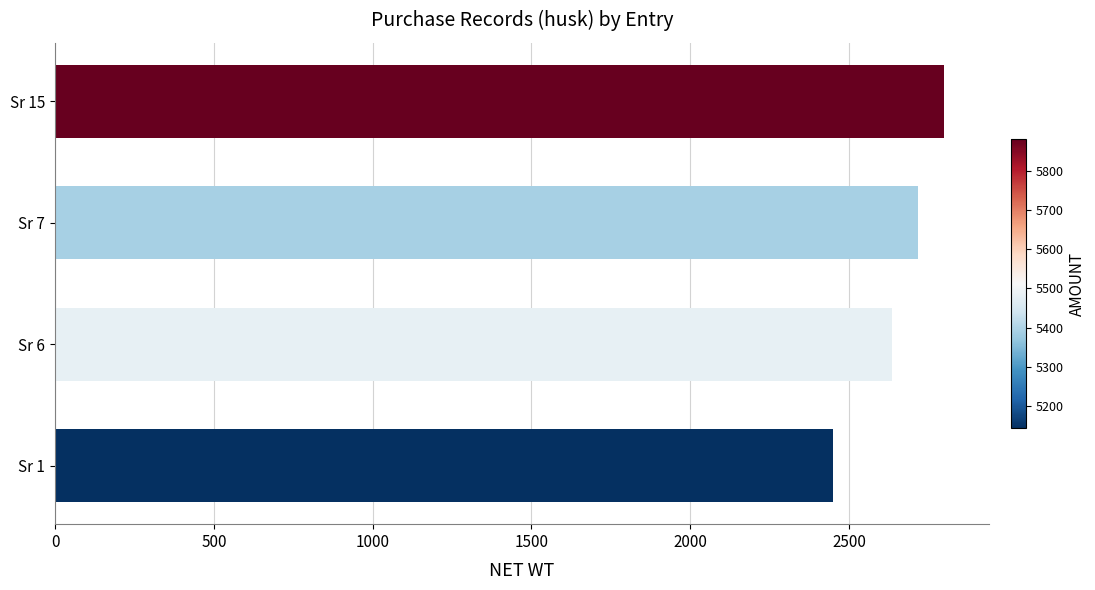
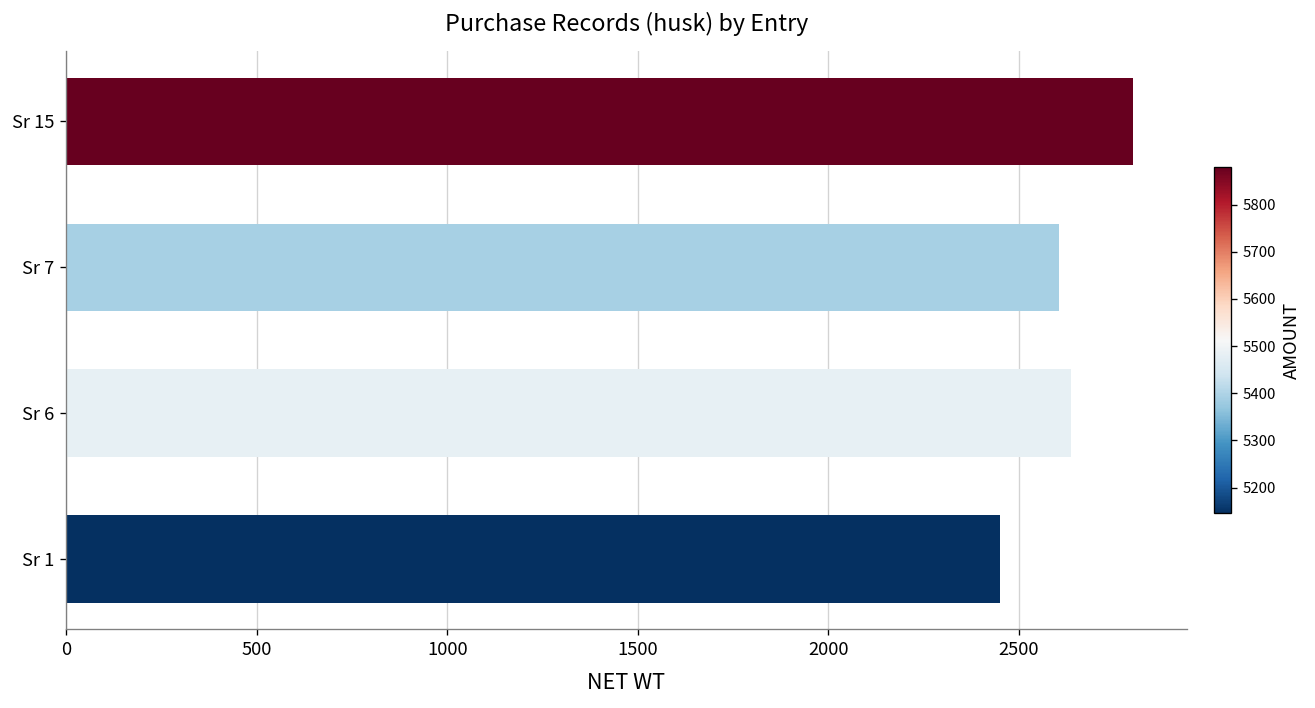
  {
    "Sr 15": 2800,
-   "Sr 7": 2720,
+   "Sr 7": 2610,
    "Sr 6": 2640,
    "Sr 1": 2450
  }
